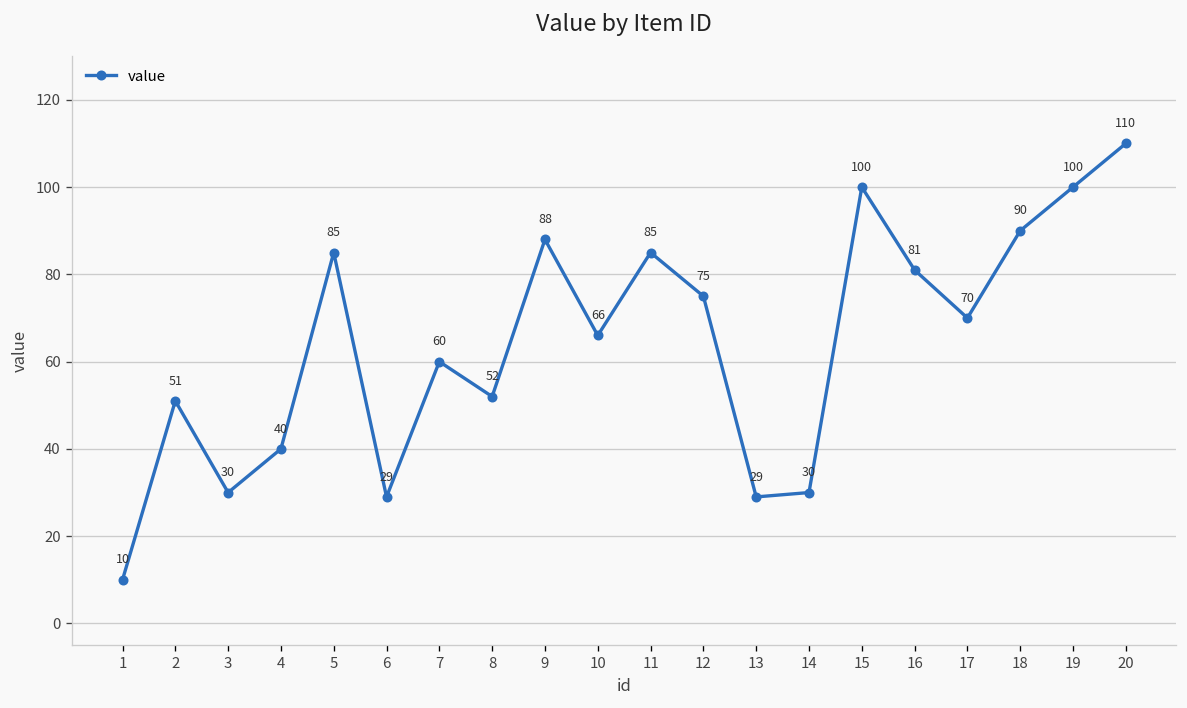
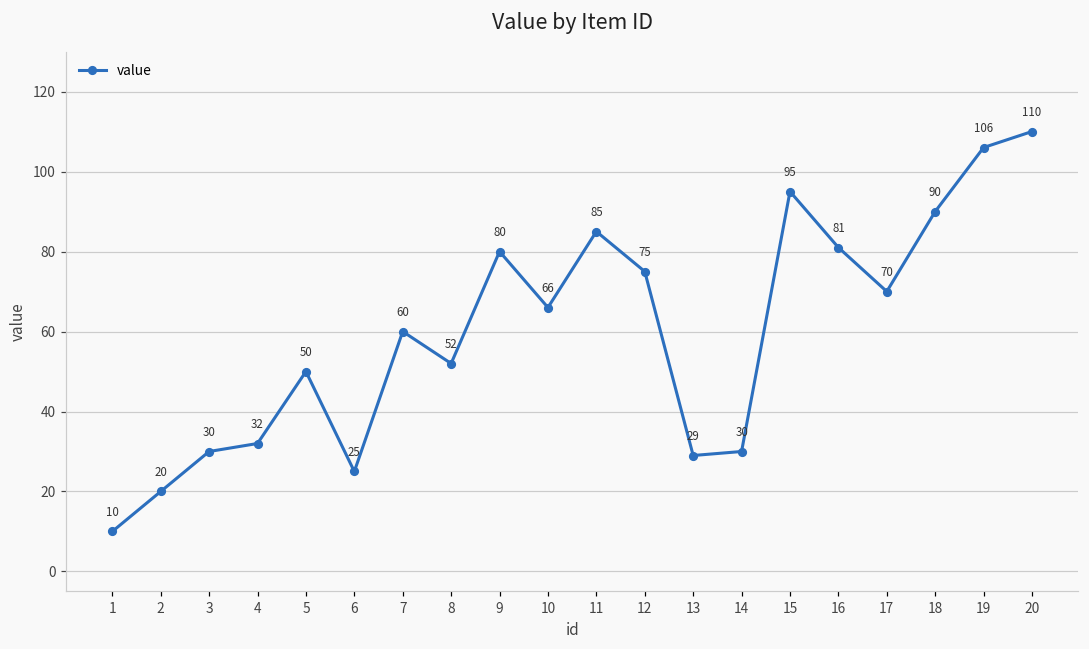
  {
    "1": 10,
-   "2": 51,
+   "2": 20,
    "3": 30,
-   "4": 40,
-   "5": 85,
-   "6": 29,
+   "4": 32,
+   "5": 50,
+   "6": 25,
    "7": 60,
    "8": 52,
-   "9": 88,
+   "9": 80,
    "10": 66,
    "11": 85,
    "12": 75,
    "13": 29,
    "14": 30,
-   "15": 100,
+   "15": 95,
    "16": 81,
    "17": 70,
    "18": 90,
-   "19": 100,
+   "19": 106,
    "20": 110
  }
